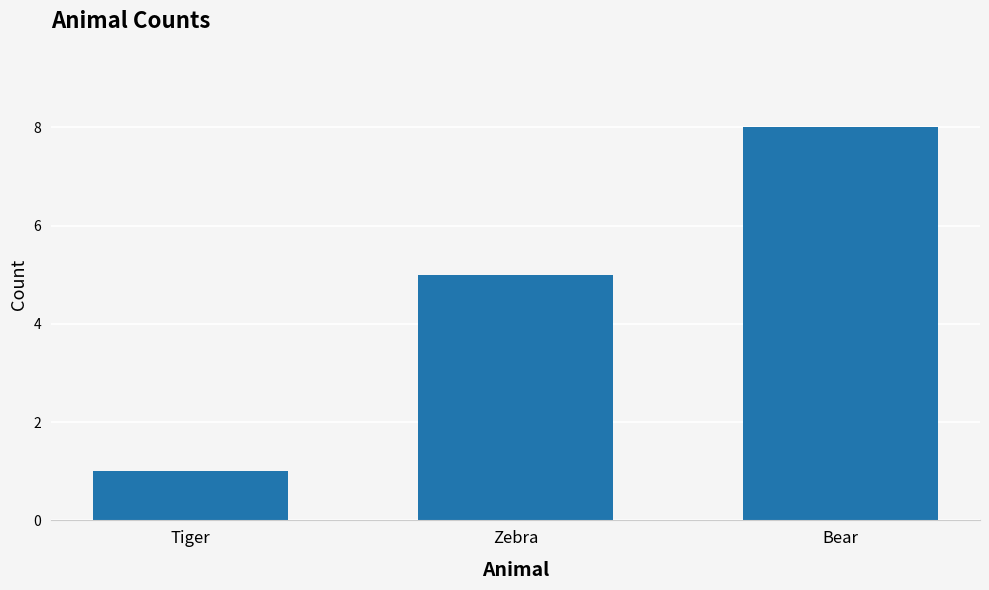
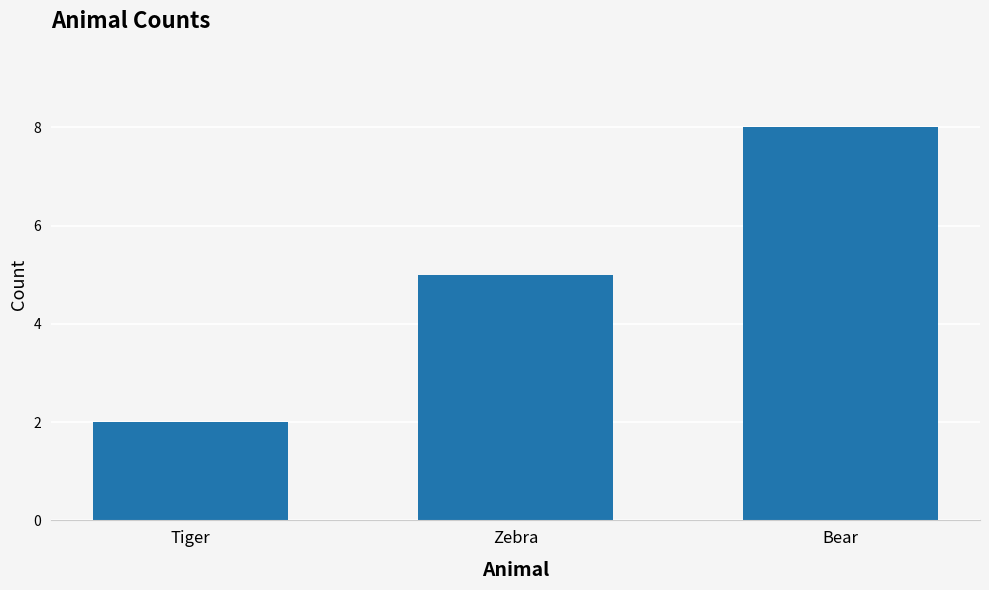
  {
-   "Tiger": 1,
+   "Tiger": 2,
    "Zebra": 5,
    "Bear": 8
  }
